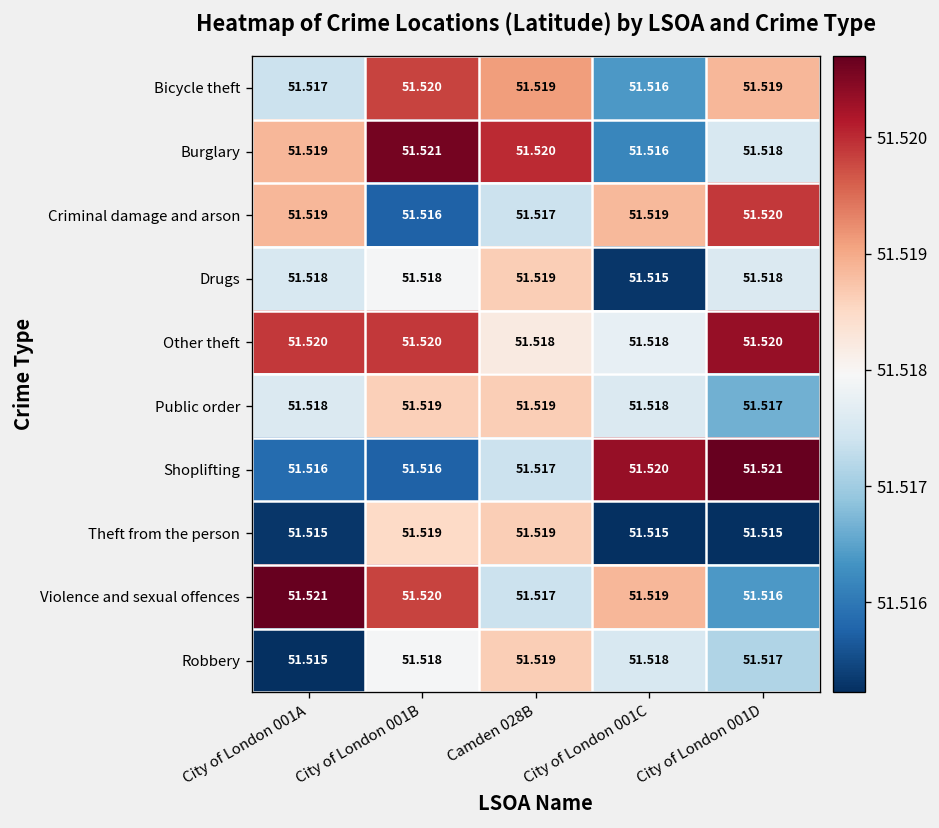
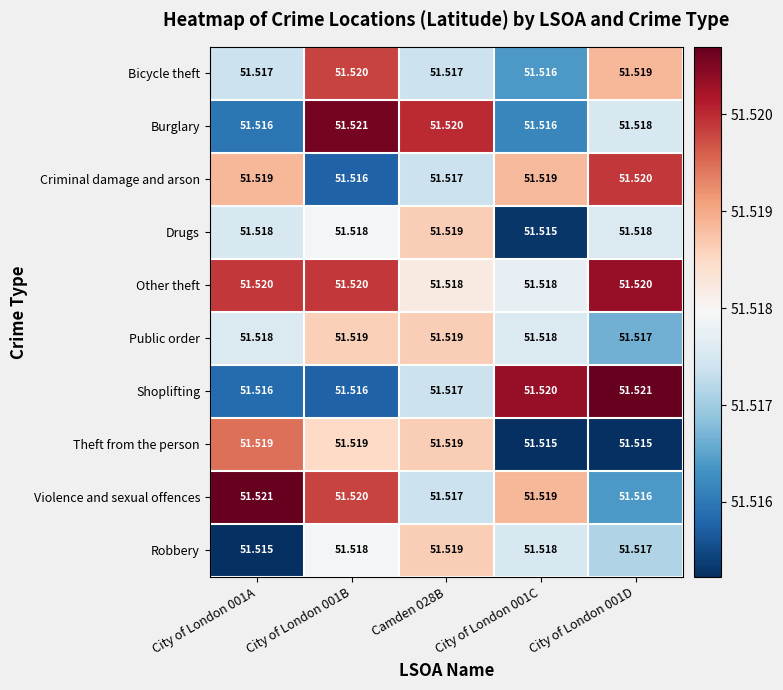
  {
    "Bicycle theft": {
      "City of London 001A": 51.517,
      "City of London 001B": 51.520,
-     "Camden 028B": 51.519,
+     "Camden 028B": 51.517,
      "City of London 001C": 51.516,
      "City of London 001D": 51.519
    },
    "Burglary": {
-     "City of London 001A": 51.519,
+     "City of London 001A": 51.516,
      "City of London 001B": 51.521,
      "Camden 028B": 51.520,
      "City of London 001C": 51.516,
      "City of London 001D": 51.518
    },
    "Criminal damage and arson": {
      "City of London 001A": 51.519,
      "City of London 001B": 51.516,
      "Camden 028B": 51.517,
      "City of London 001C": 51.519,
      "City of London 001D": 51.520
    },
    "Drugs": {
      "City of London 001A": 51.518,
      "City of London 001B": 51.518,
      "Camden 028B": 51.519,
      "City of London 001C": 51.515,
      "City of London 001D": 51.518
    },
    "Other theft": {
      "City of London 001A": 51.520,
      "City of London 001B": 51.520,
      "Camden 028B": 51.518,
      "City of London 001C": 51.518,
      "City of London 001D": 51.520
    },
    "Public order": {
      "City of London 001A": 51.518,
      "City of London 001B": 51.519,
      "Camden 028B": 51.519,
      "City of London 001C": 51.518,
      "City of London 001D": 51.517
    },
    "Shoplifting": {
      "City of London 001A": 51.516,
      "City of London 001B": 51.516,
      "Camden 028B": 51.517,
      "City of London 001C": 51.520,
      "City of London 001D": 51.521
    },
    "Theft from the person": {
-     "City of London 001A": 51.515,
+     "City of London 001A": 51.519,
      "City of London 001B": 51.519,
      "Camden 028B": 51.519,
      "City of London 001C": 51.515,
      "City of London 001D": 51.515
    },
    "Violence and sexual offences": {
      "City of London 001A": 51.521,
      "City of London 001B": 51.520,
      "Camden 028B": 51.517,
      "City of London 001C": 51.519,
      "City of London 001D": 51.516
    },
    "Robbery": {
      "City of London 001A": 51.515,
      "City of London 001B": 51.518,
      "Camden 028B": 51.519,
      "City of London 001C": 51.518,
      "City of London 001D": 51.517
    }
  }
